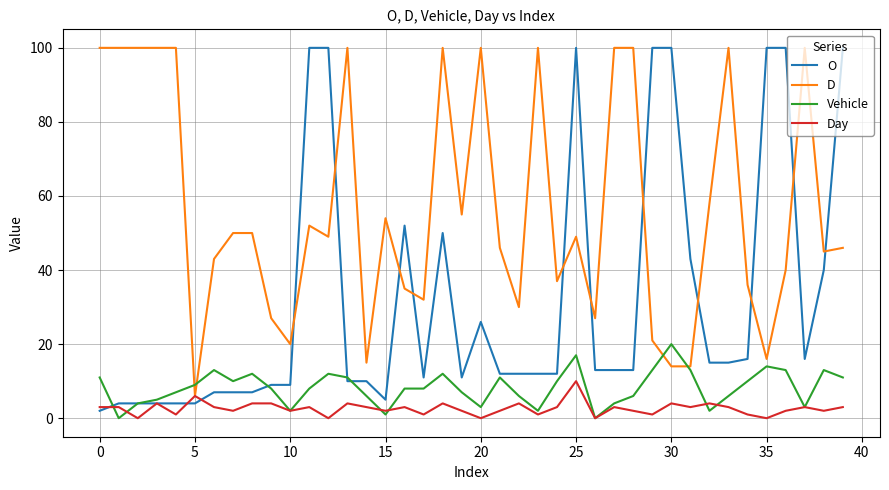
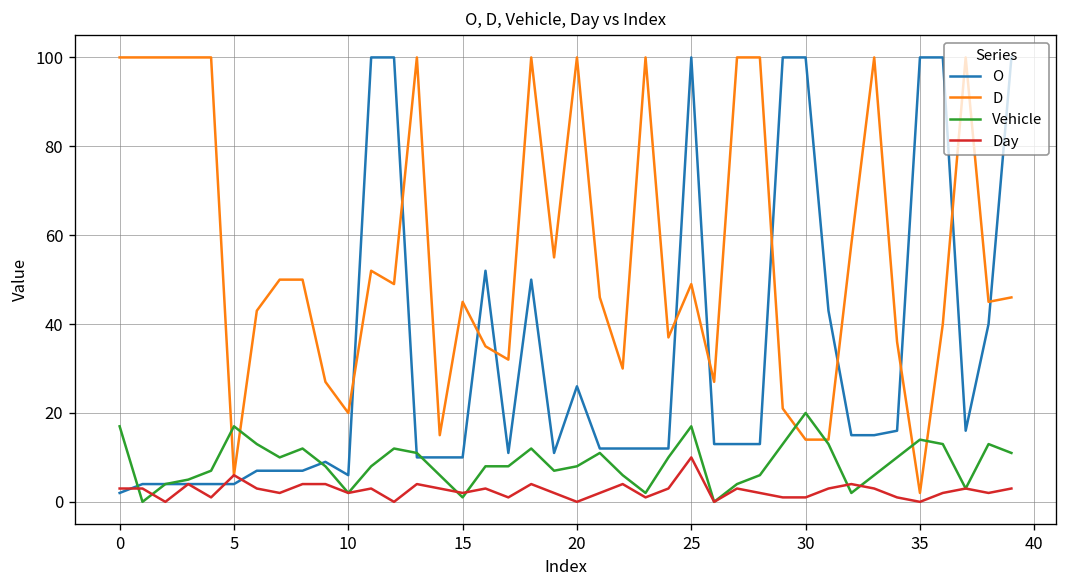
  {
    "O": {
      "0": 2,
      "5": 4,
-     "10": 9,
-     "15": 5,
+     "10": 6,
+     "15": 10,
      "20": 26,
      "25": 100,
      "30": 100,
      "35": 100
    },
    "D": {
      "0": 100,
      "10": 20,
-     "15": 54,
+     "15": 45,
      "20": 100,
      "25": 49,
      "30": 14,
-     "35": 16
+     "35": 2
    },
    "Vehicle": {
-     "0": 11,
-     "5": 9,
+     "0": 17,
+     "5": 17,
      "15": 1,
-     "20": 3,
+     "20": 8,
      "25": 17,
      "30": 20,
      "35": 14
    },
    "Day": {
      "0": 3,
      "15": 2,
      "20": 0,
      "25": 10,
-     "30": 4,
+     "30": 1,
      "35": 0
    }
  }
